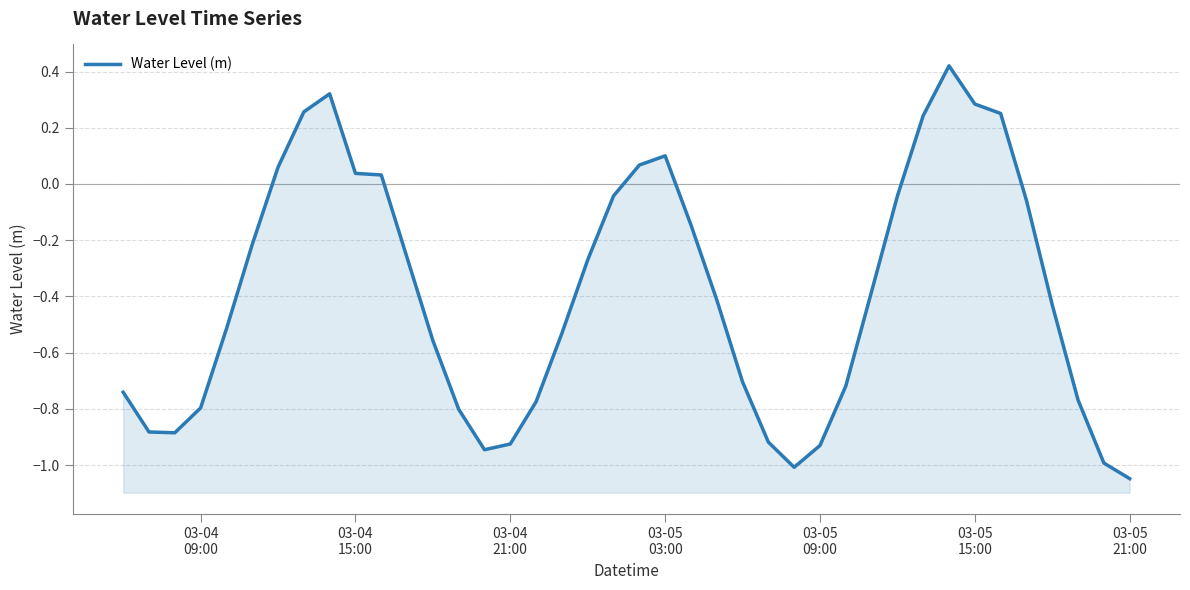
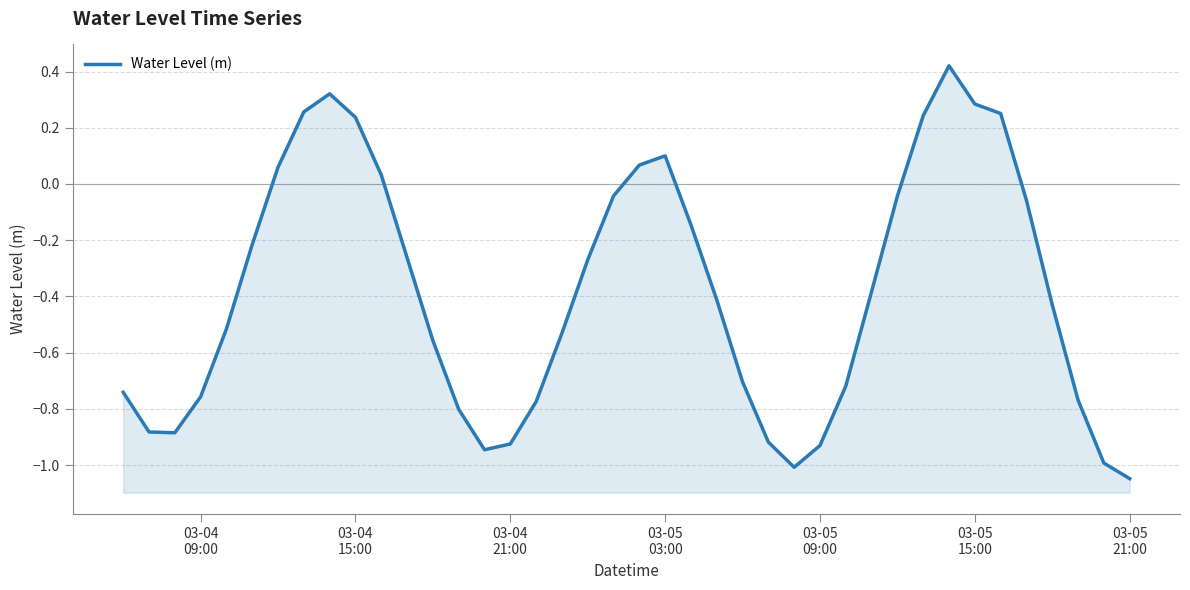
  {
-   "03-04 09:00": -0.80,
-   "03-04 15:00": 0.04,
+   "03-04 09:00": -0.76,
+   "03-04 15:00": 0.24,
    "03-04 21:00": -0.93,
    "03-05 03:00": 0.10,
    "03-05 09:00": -0.93,
    "03-05 15:00": 0.28,
    "03-05 21:00": -1.05
  }
